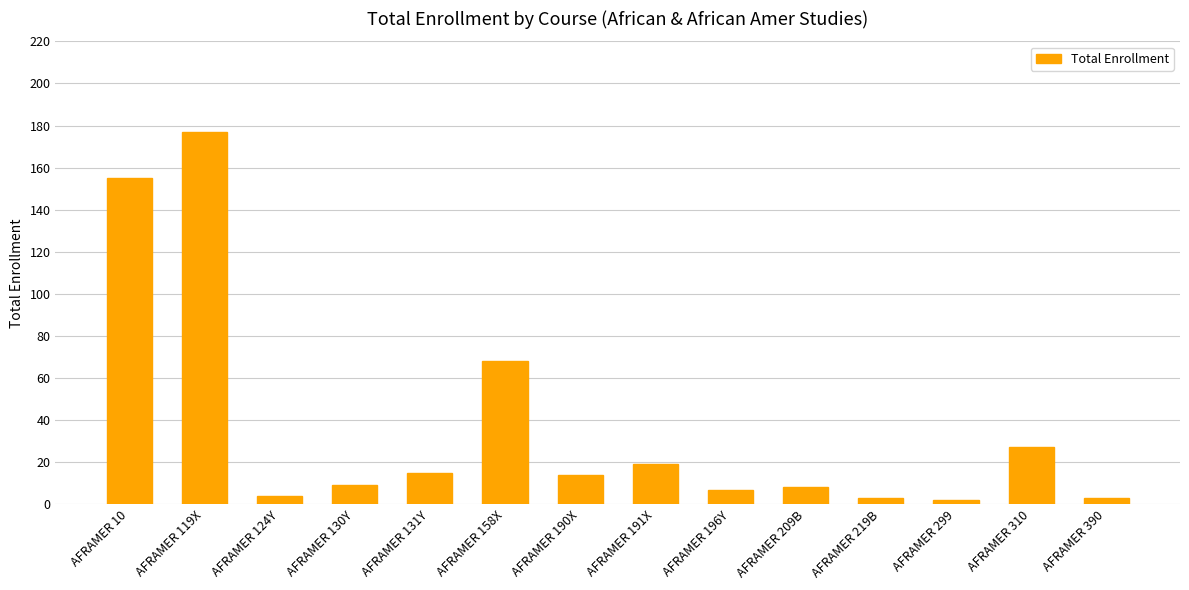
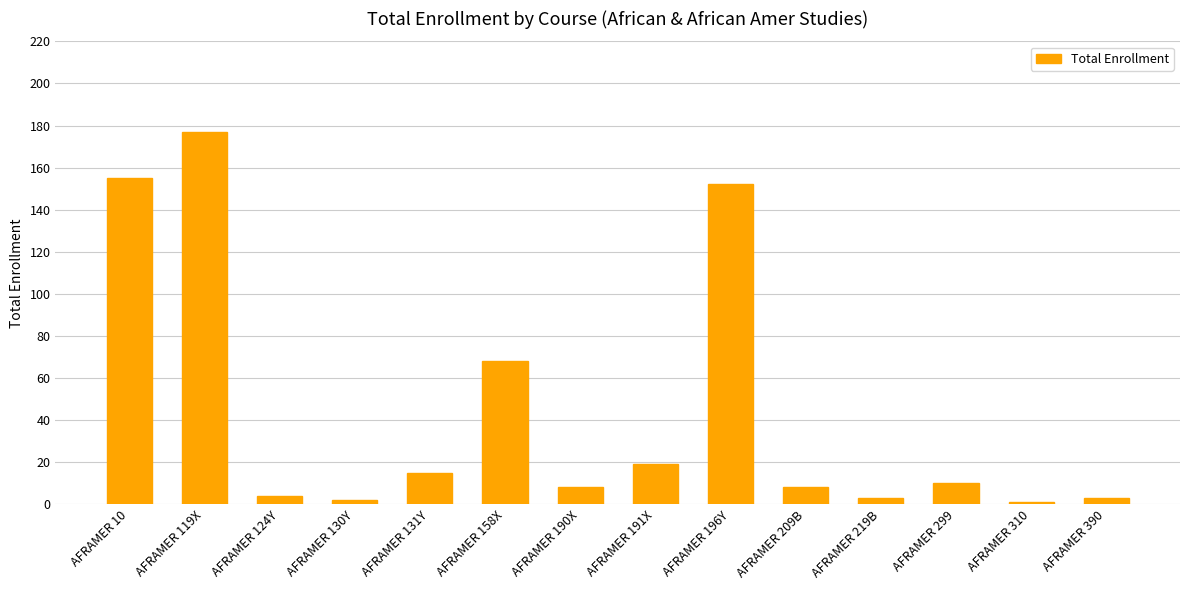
  {
    "AFRAMER 10": 155,
    "AFRAMER 119X": 177,
    "AFRAMER 124Y": 4,
-   "AFRAMER 130Y": 9,
+   "AFRAMER 130Y": 2,
    "AFRAMER 131Y": 15,
    "AFRAMER 158X": 68,
-   "AFRAMER 190X": 14,
+   "AFRAMER 190X": 8,
    "AFRAMER 191X": 19,
-   "AFRAMER 196Y": 7,
+   "AFRAMER 196Y": 152,
    "AFRAMER 209B": 8,
    "AFRAMER 219B": 3,
-   "AFRAMER 299": 2,
-   "AFRAMER 310": 27,
+   "AFRAMER 299": 10,
+   "AFRAMER 310": 1,
    "AFRAMER 390": 3
  }
